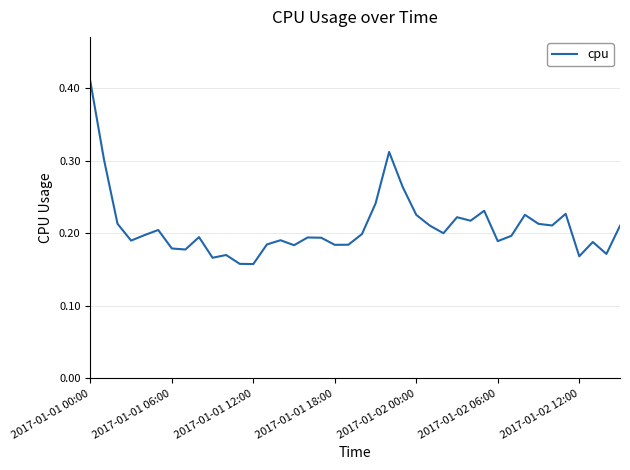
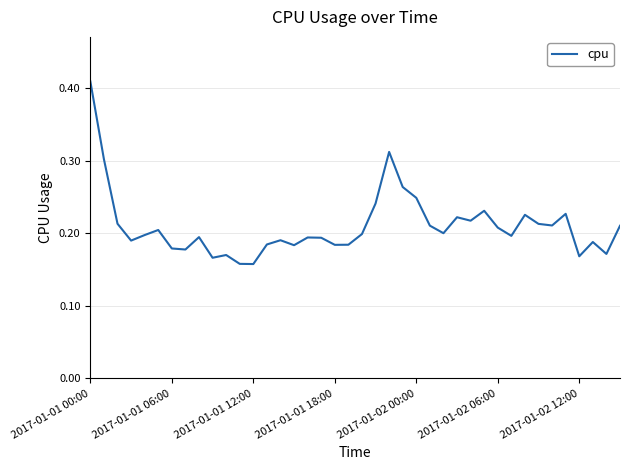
  {
    "2017-01-01 00:00": 0.41,
    "2017-01-01 06:00": 0.18,
    "2017-01-01 12:00": 0.16,
    "2017-01-01 18:00": 0.18,
-   "2017-01-02 00:00": 0.23,
-   "2017-01-02 06:00": 0.19,
+   "2017-01-02 00:00": 0.25,
+   "2017-01-02 06:00": 0.21,
    "2017-01-02 12:00": 0.17
  }
